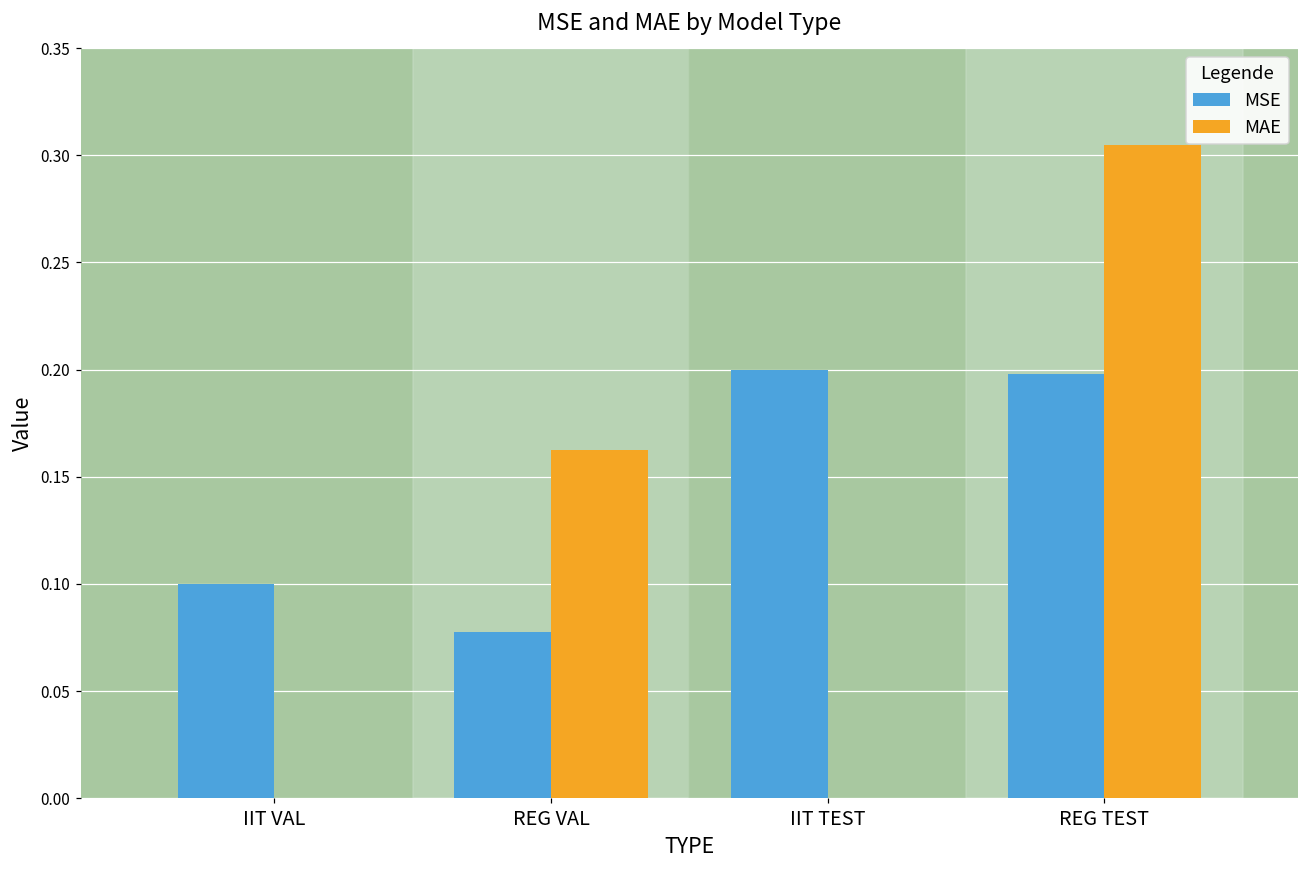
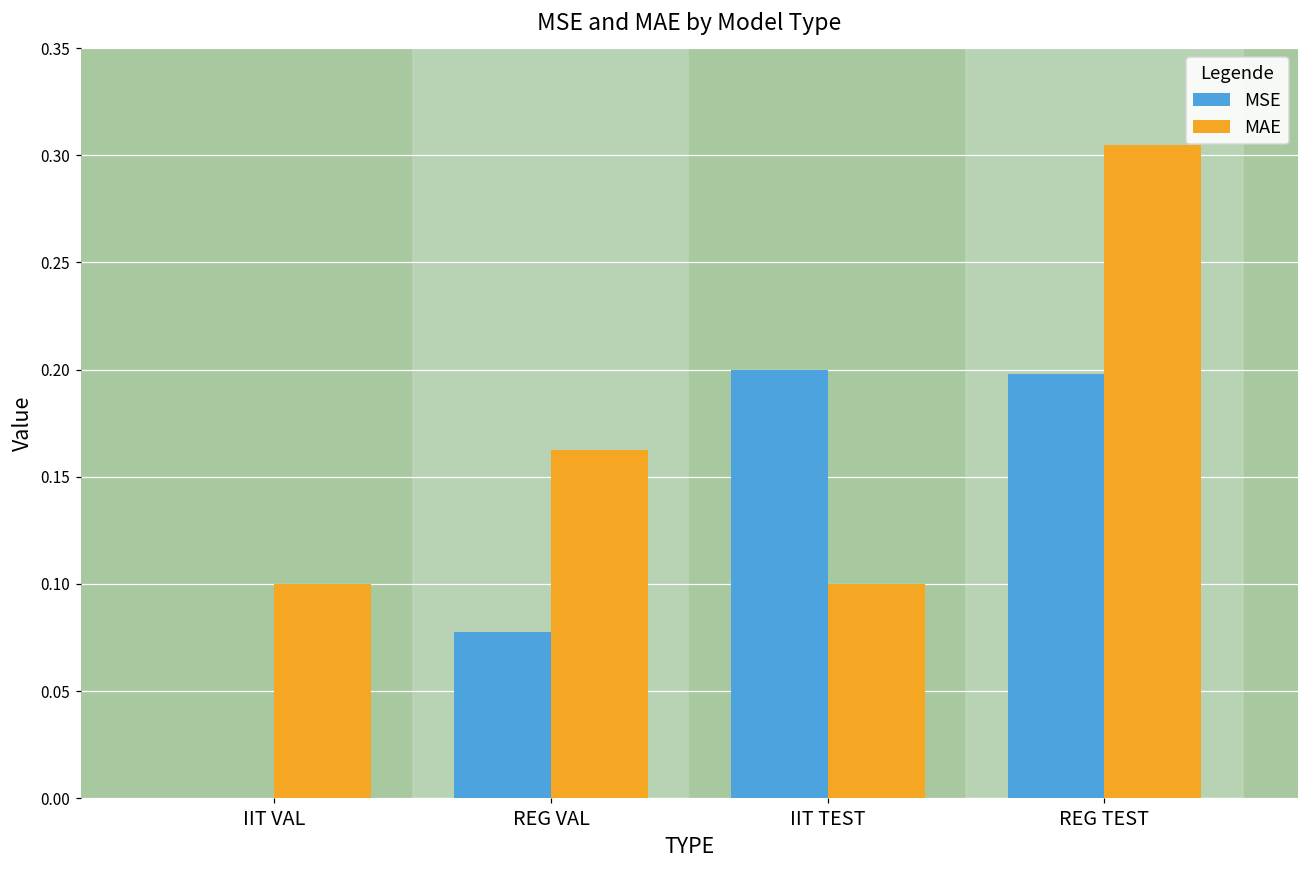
  {
    "MSE": {
-     "IIT VAL": 0.1,
+     "IIT VAL": 0.0,
      "REG VAL": 0.077,
      "IIT TEST": 0.2,
      "REG TEST": 0.198
    },
    "MAE": {
-     "IIT VAL": 0.0,
+     "IIT VAL": 0.1,
      "REG VAL": 0.163,
-     "IIT TEST": 0.0,
+     "IIT TEST": 0.1,
      "REG TEST": 0.305
    }
  }
